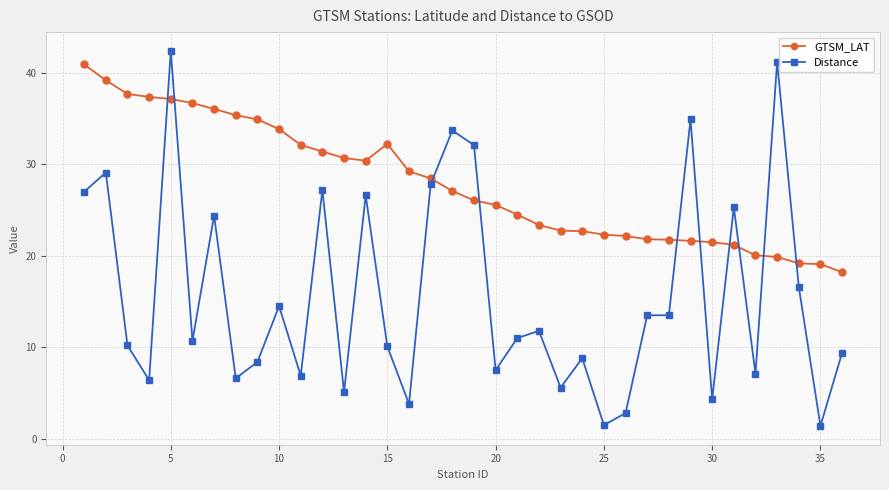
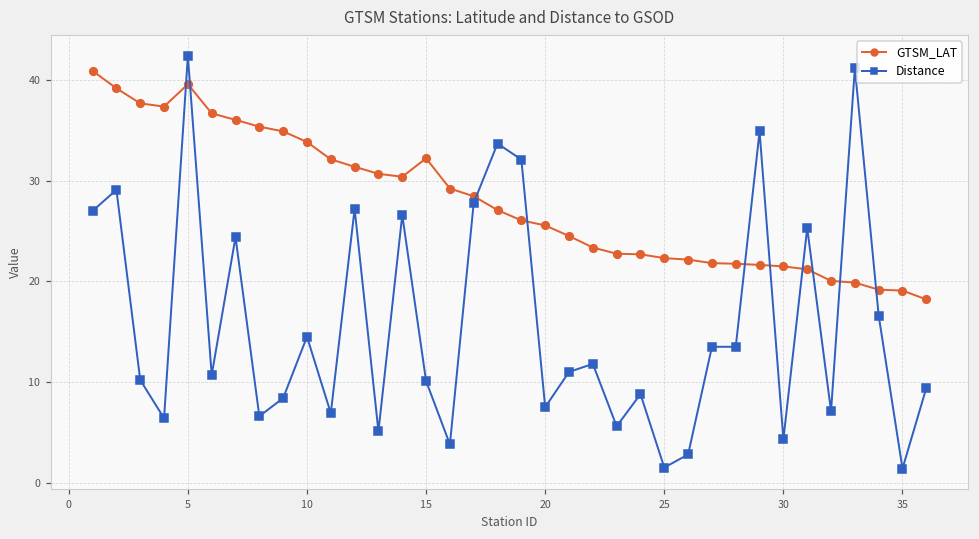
  {
    "GTSM_LAT": {
-     "5": 37,
+     "5": 40,
      "10": 34,
      "15": 32,
      "20": 26,
      "25": 22,
      "30": 21,
      "35": 19
    },
    "Distance": {
      "5": 42,
      "10": 15,
      "15": 10,
      "20": 8,
      "25": 2,
      "30": 4,
      "35": 1
    }
  }
